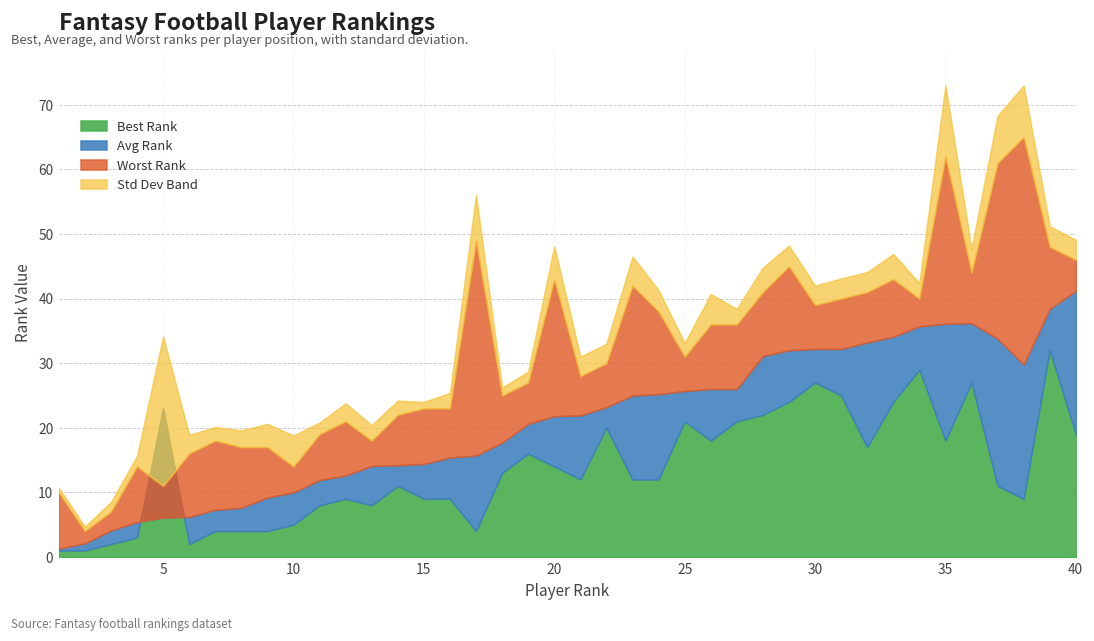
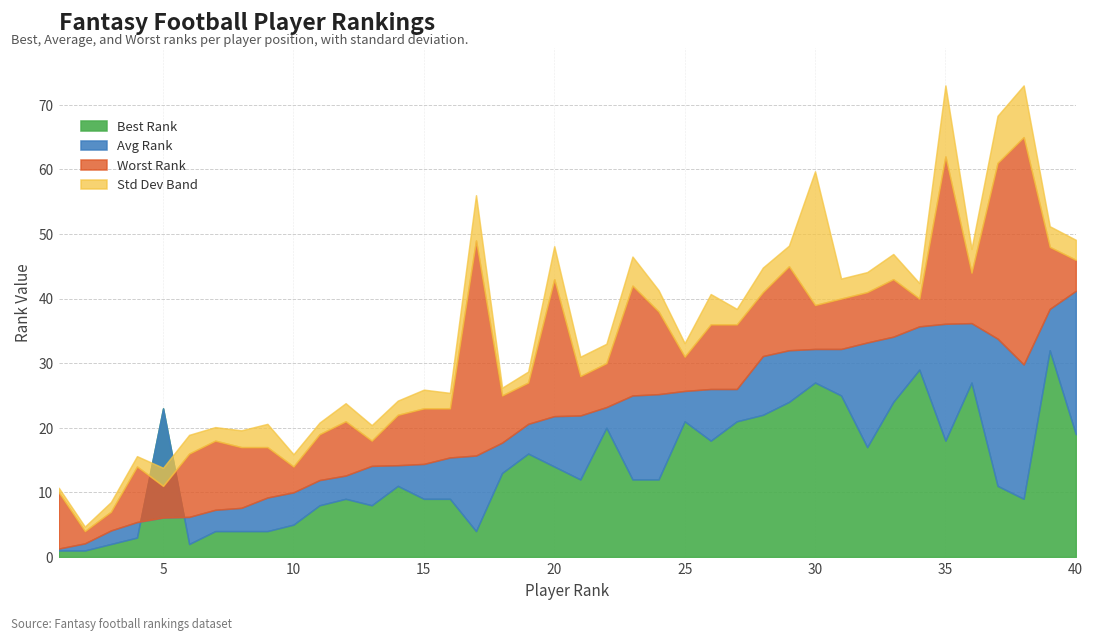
  {
    "Best Rank": {
      "10": 5,
      "15": 9,
      "20": 14,
      "25": 21,
      "30": 27,
      "35": 18,
      "40": 19
    },
    "Std Dev Band": {
-     "5": 23,
-     "10": 5,
-     "15": 1,
+     "5": 3,
+     "10": 2,
+     "15": 3,
      "20": 5,
      "25": 2,
-     "30": 3,
+     "30": 21,
      "35": 11,
      "40": 3
    }
  }
